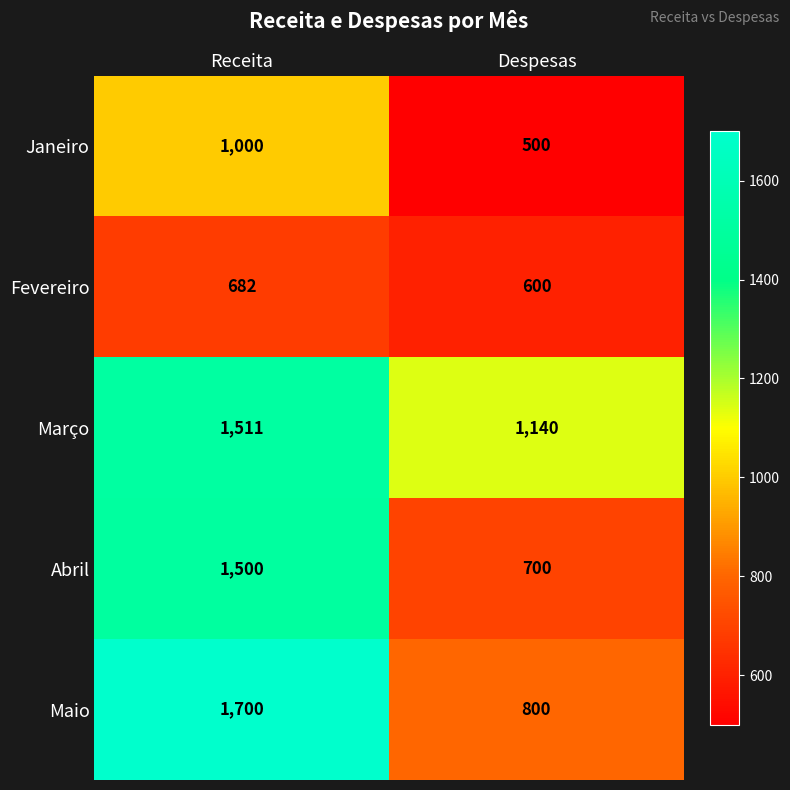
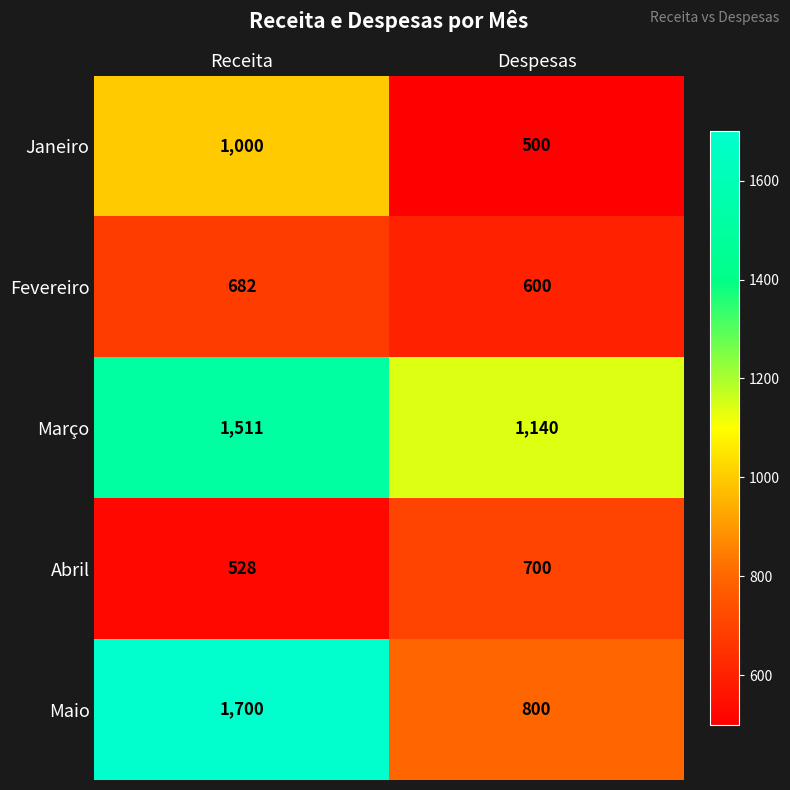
  {
    "Janeiro": {
      "Receita": "1,000",
      "Despesas": "500"
    },
    "Fevereiro": {
      "Receita": "682",
      "Despesas": "600"
    },
    "Março": {
      "Receita": "1,511",
      "Despesas": "1,140"
    },
    "Abril": {
-     "Receita": "1,500",
+     "Receita": "528",
      "Despesas": "700"
    },
    "Maio": {
      "Receita": "1,700",
      "Despesas": "800"
    }
  }
